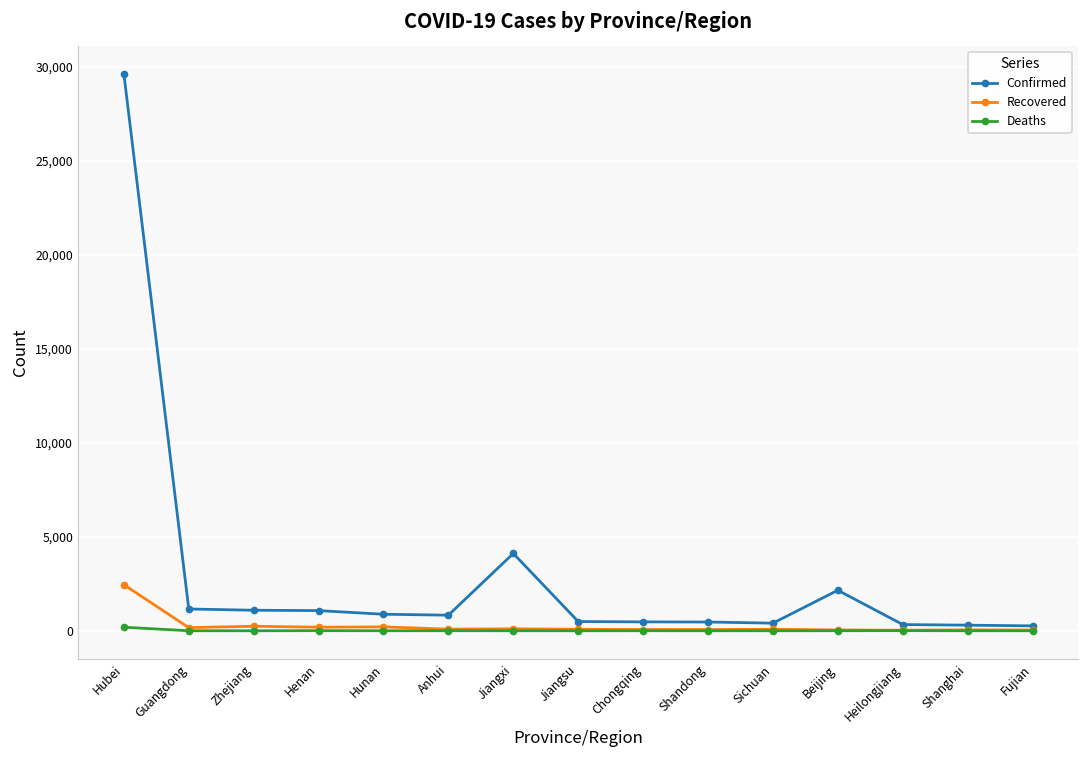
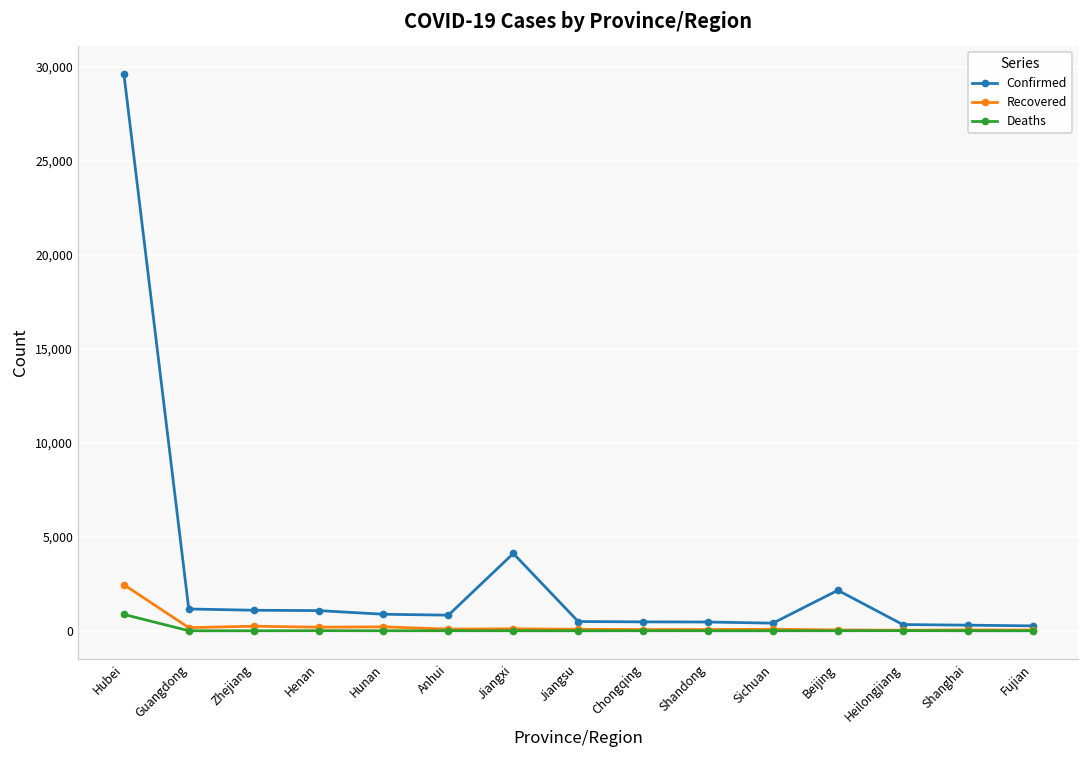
  {
    "Confirmed": {
      "Hubei": "29,600",
      "Guangdong": "1,200",
      "Zhejiang": "1,100",
      "Henan": "1,100",
      "Hunan": "900",
      "Anhui": "800",
      "Jiangxi": "4,100",
      "Jiangsu": "500",
      "Chongqing": "500",
      "Shandong": "500",
      "Sichuan": "400",
      "Beijing": "2,200",
      "Heilongjiang": "300",
      "Shanghai": "300",
      "Fujian": "300"
    },
    "Recovered": {
      "Hubei": "2,500",
      "Guangdong": "200",
      "Zhejiang": "200",
      "Henan": "200",
      "Hunan": "200"
    },
    "Deaths": {
-     "Hubei": "200",
+     "Hubei": "900",
      "Guangdong": "0",
      "Zhejiang": "0",
      "Henan": "0",
      "Hunan": "0"
    }
  }
